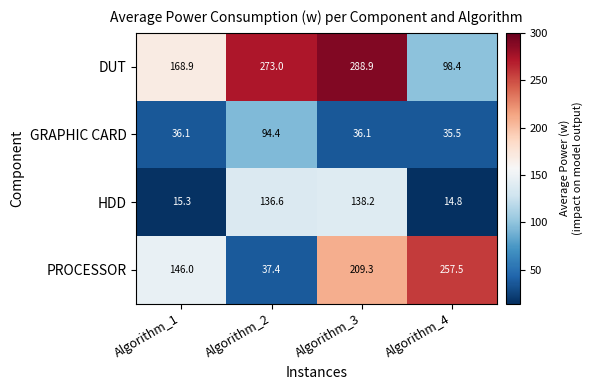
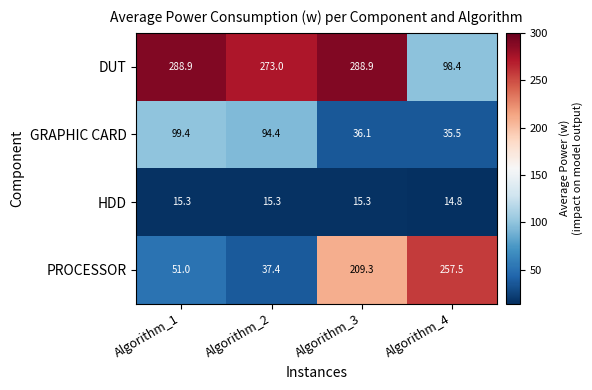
  {
    "DUT": {
-     "Algorithm_1": 168.9,
+     "Algorithm_1": 288.9,
      "Algorithm_2": 273.0,
      "Algorithm_3": 288.9,
      "Algorithm_4": 98.4
    },
    "GRAPHIC CARD": {
-     "Algorithm_1": 36.1,
+     "Algorithm_1": 99.4,
      "Algorithm_2": 94.4,
      "Algorithm_3": 36.1,
      "Algorithm_4": 35.5
    },
    "HDD": {
      "Algorithm_1": 15.3,
-     "Algorithm_2": 136.6,
-     "Algorithm_3": 138.2,
+     "Algorithm_2": 15.3,
+     "Algorithm_3": 15.3,
      "Algorithm_4": 14.8
    },
    "PROCESSOR": {
-     "Algorithm_1": 146.0,
+     "Algorithm_1": 51.0,
      "Algorithm_2": 37.4,
      "Algorithm_3": 209.3,
      "Algorithm_4": 257.5
    }
  }
